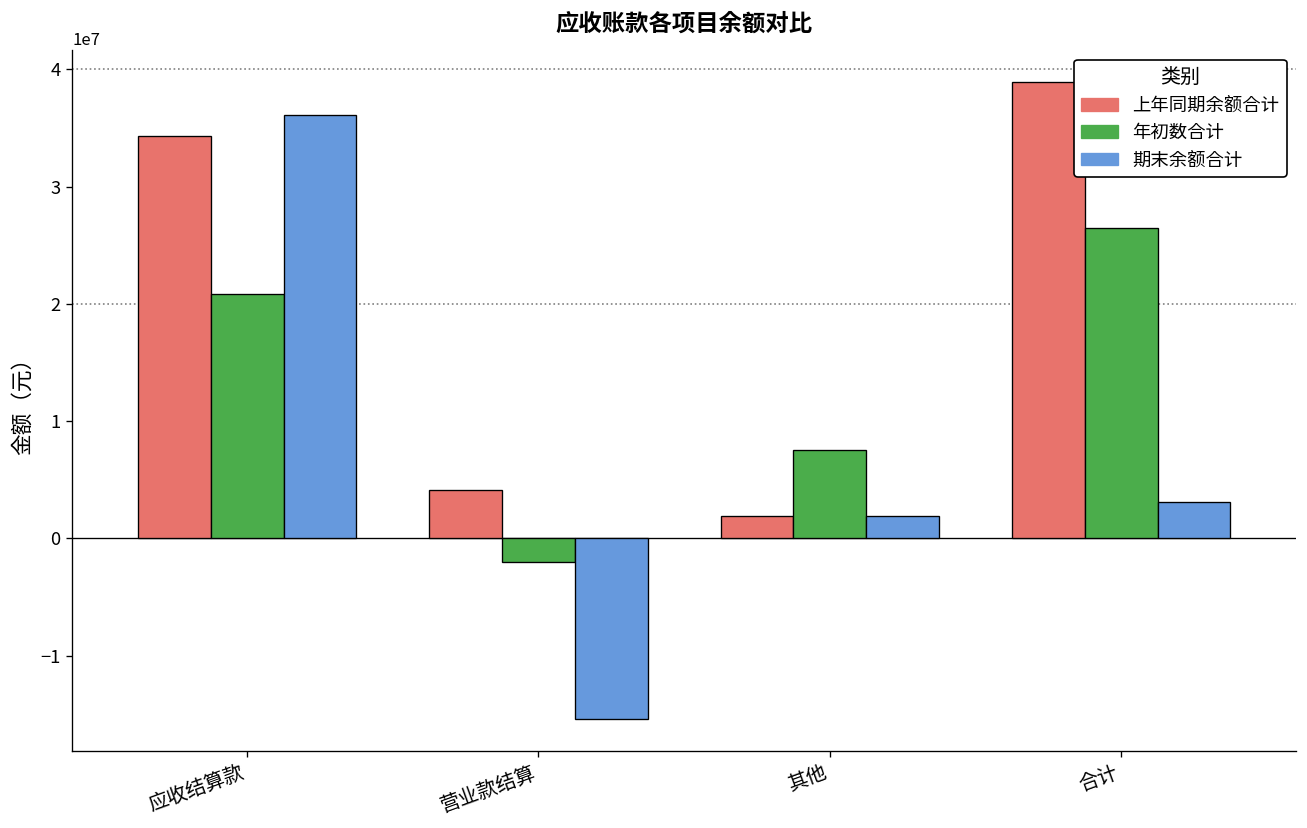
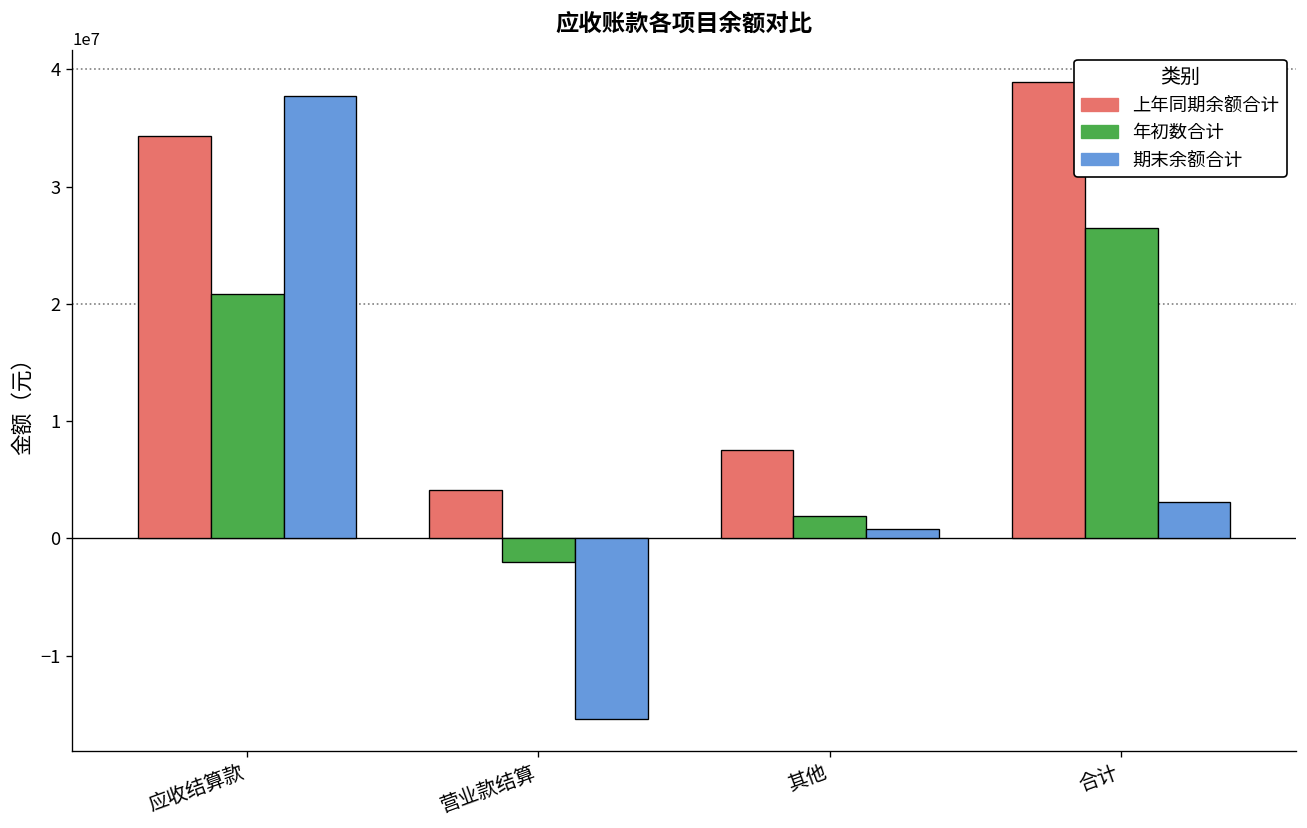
  {
    "上年同期余额合计": {
      "应收结算款": 34000000,
      "营业款结算": 4000000,
-     "其他": 2000000,
+     "其他": 8000000,
      "合计": 39000000
    },
    "年初数合计": {
      "应收结算款": 21000000,
      "营业款结算": -2000000,
-     "其他": 8000000,
+     "其他": 2000000,
      "合计": 26000000
    },
    "期末余额合计": {
-     "应收结算款": 36000000,
+     "应收结算款": 38000000,
      "营业款结算": -15000000,
-     "其他": 2000000,
+     "其他": 1000000,
      "合计": 3000000
    }
  }
